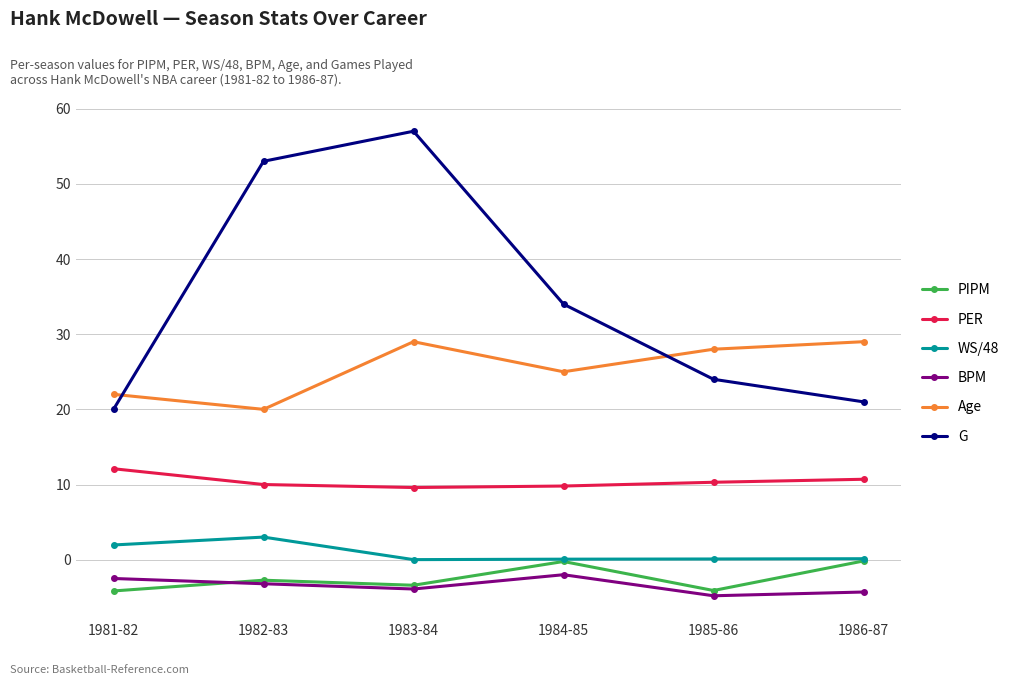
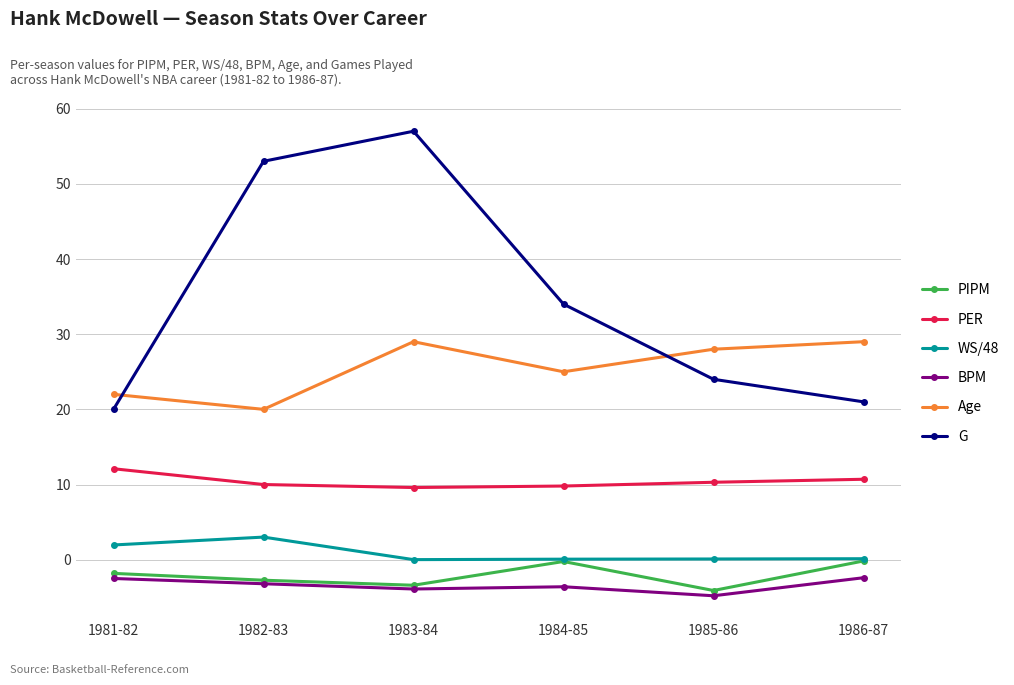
  {
    "PIPM": {
-     "1981-82": -4,
+     "1981-82": -2,
      "1982-83": -3,
      "1983-84": -3,
      "1985-86": -4
    },
    "PER": {
      "1981-82": 12,
      "1982-83": 10,
      "1983-84": 10,
      "1984-85": 10,
      "1985-86": 10,
      "1986-87": 11
    },
    "WS/48": {
      "1981-82": 2,
      "1982-83": 3,
      "1983-84": 0,
      "1985-86": 0
    },
    "BPM": {
      "1981-82": -3,
      "1982-83": -3,
      "1983-84": -4,
-     "1984-85": -2,
+     "1984-85": -4,
      "1985-86": -5,
-     "1986-87": -4
+     "1986-87": -2
    },
    "Age": {
      "1981-82": 22,
      "1982-83": 20,
      "1983-84": 29,
      "1984-85": 25,
      "1985-86": 28,
      "1986-87": 29
    },
    "G": {
      "1981-82": 20,
      "1982-83": 53,
      "1983-84": 57,
      "1984-85": 34,
      "1985-86": 24,
      "1986-87": 21
    }
  }
